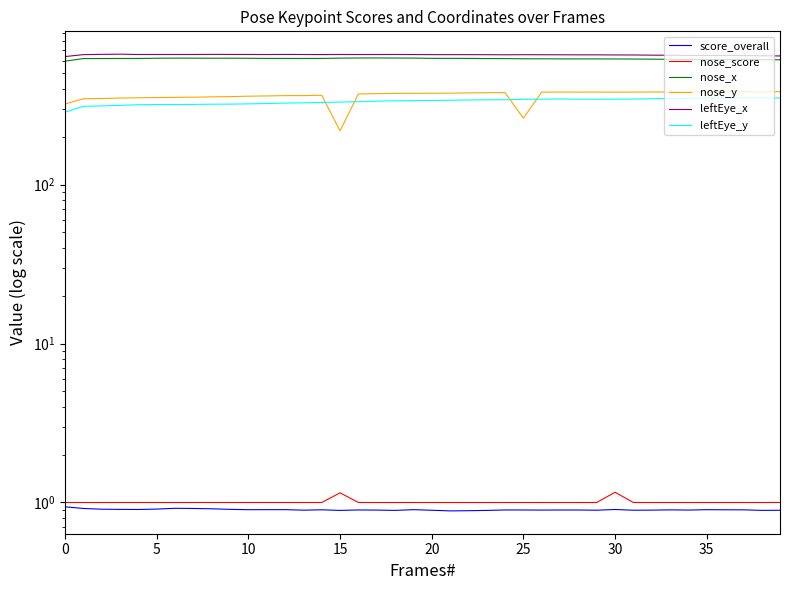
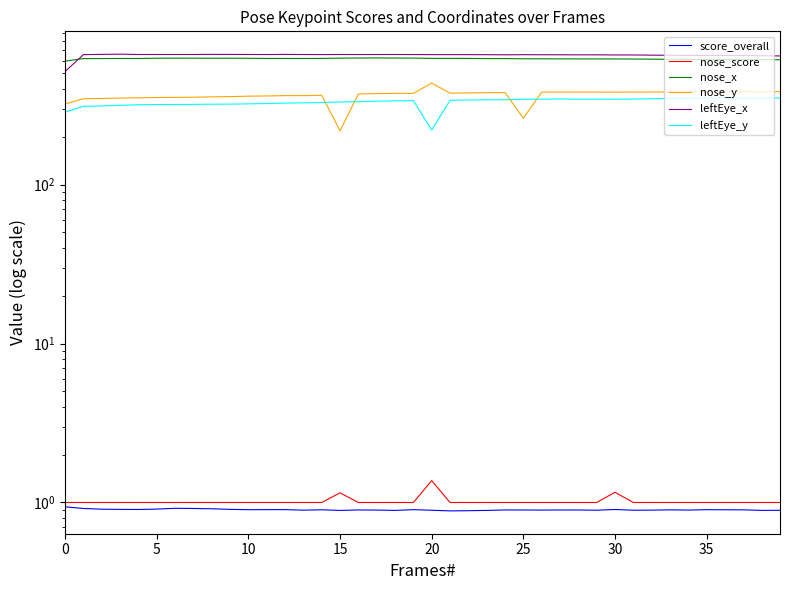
  {
    "score_overall": {
      "0": 0.9,
      "5": 0.9,
      "10": 0.9,
      "15": 0.9,
      "20": 0.9,
      "25": 0.9,
      "30": 0.9,
      "35": 0.9
    },
    "nose_score": {
      "0": 1.0,
      "5": 1.0,
      "10": 1.0,
      "15": 1.2,
-     "20": 1.0,
+     "20": 1.4,
      "25": 1.0,
      "30": 1.2,
      "35": 1.0
    },
    "nose_x": {
      "0": 600,
      "5": 620,
      "10": 620,
      "15": 620,
      "20": 620,
      "25": 620,
      "30": 620
    },
    "nose_y": {
      "0": 320,
      "5": 350,
      "10": 360,
      "15": 220,
-     "20": 380,
+     "20": 440,
      "25": 260,
      "30": 380
    },
    "leftEye_x": {
-     "0": 640,
+     "0": 510,
      "5": 660,
      "10": 660,
      "15": 660,
      "20": 660,
      "25": 660,
      "30": 650
    },
    "leftEye_y": {
      "0": 290,
      "5": 320,
      "10": 320,
      "15": 330,
-     "20": 340,
+     "20": 220,
      "25": 340,
      "30": 340
    }
  }
